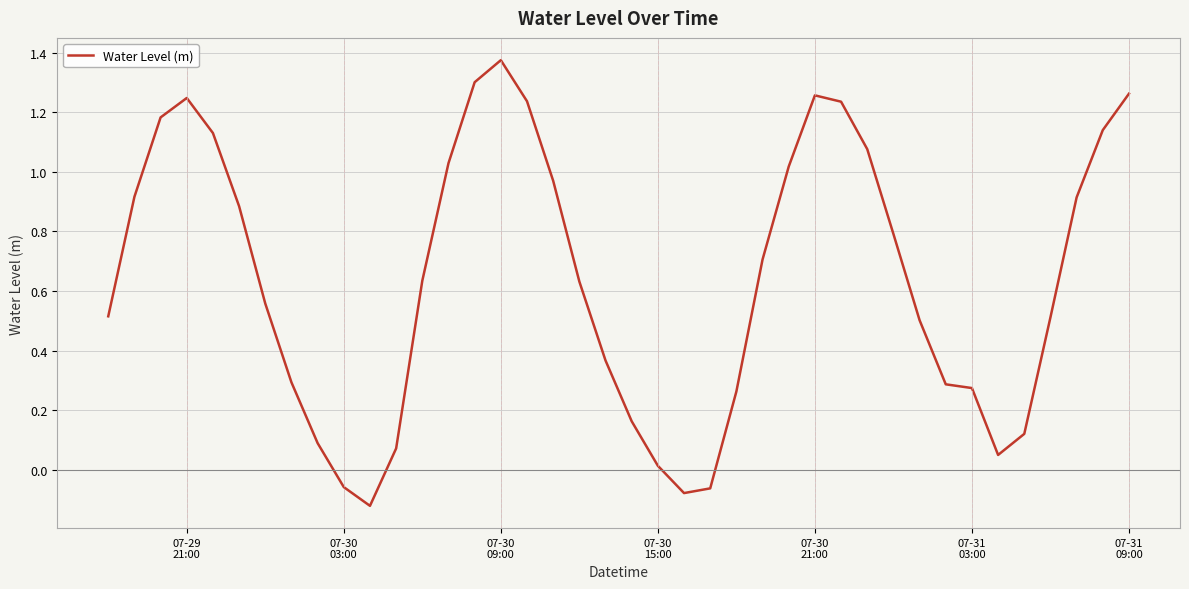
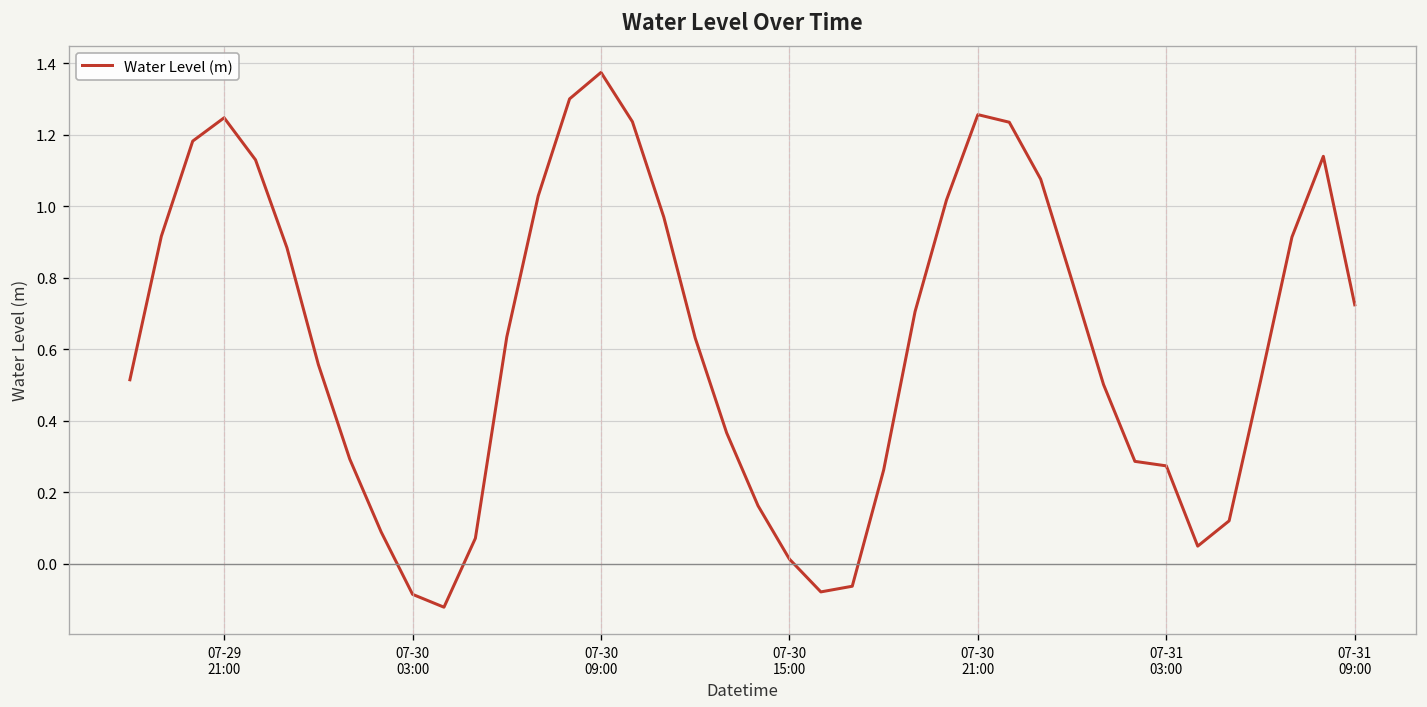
  {
    "07-29 21:00": 1.25,
-   "07-30 03:00": -0.06,
+   "07-30 03:00": -0.08,
    "07-30 09:00": 1.37,
    "07-30 15:00": 0.01,
    "07-30 21:00": 1.26,
    "07-31 03:00": 0.27,
-   "07-31 09:00": 1.26
+   "07-31 09:00": 0.72
  }
